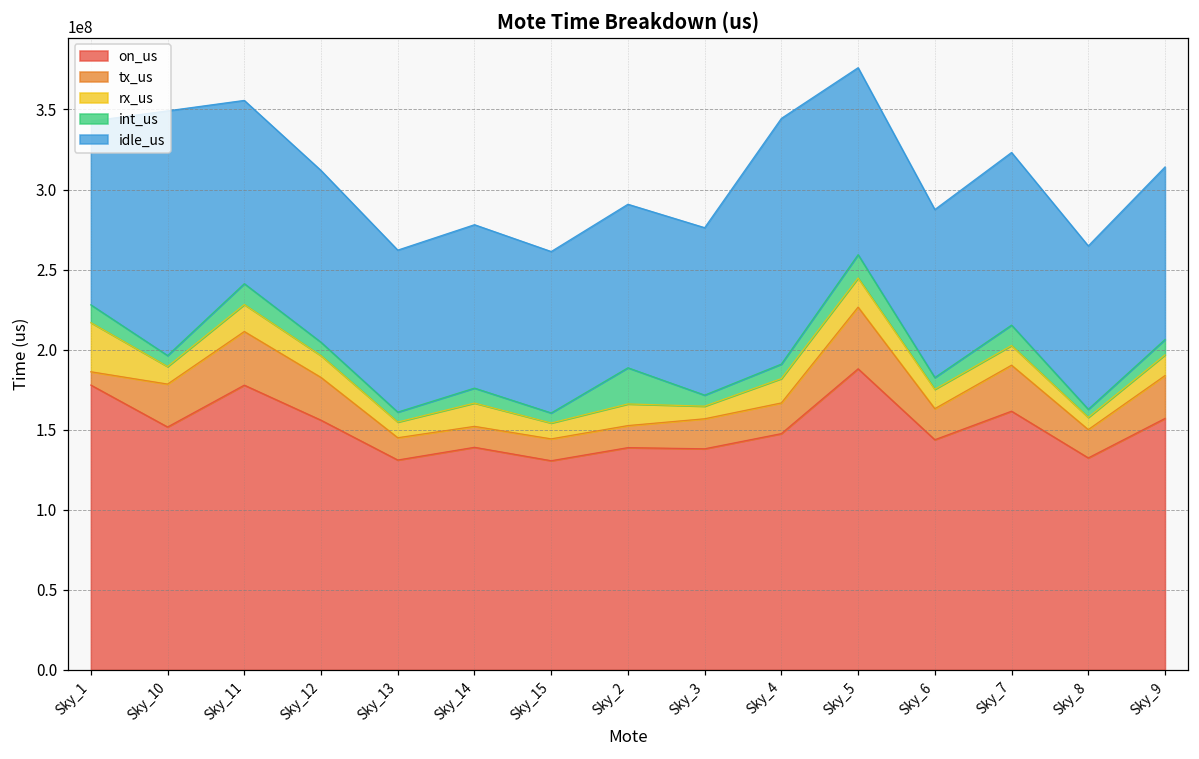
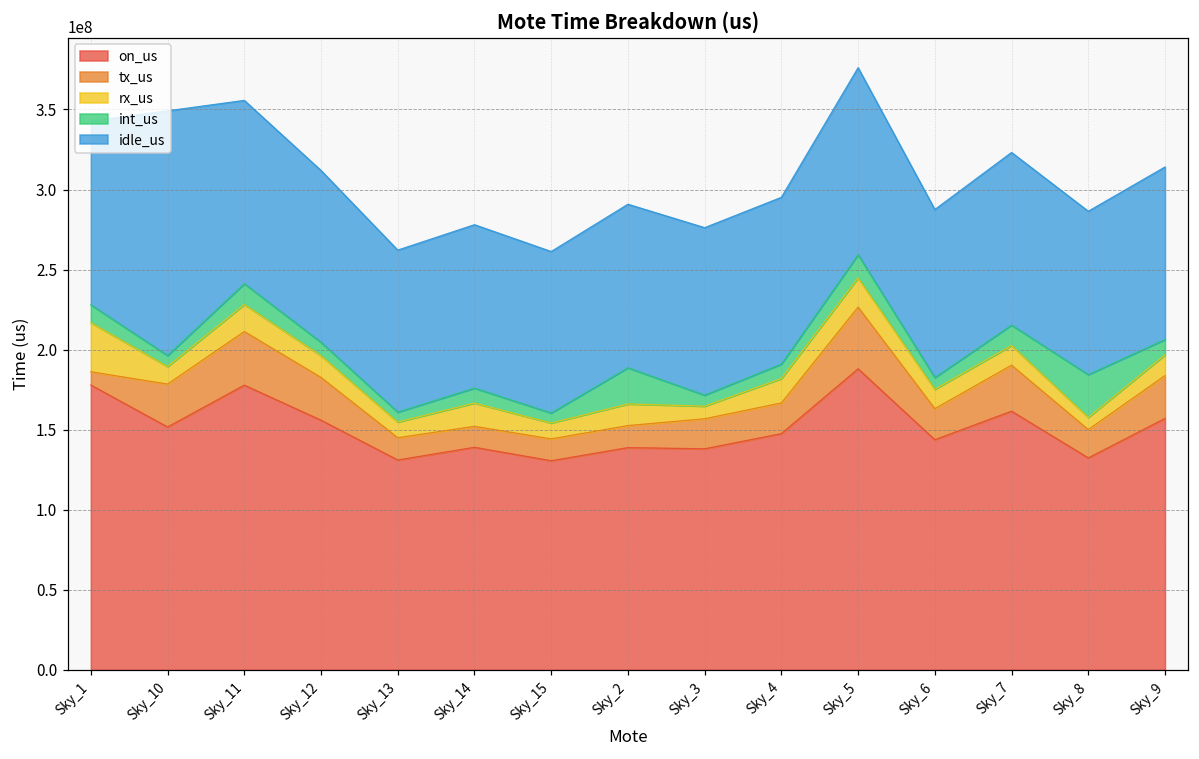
  {
    "rx_us": {
      "Sky_1": 31000000,
      "Sky_10": 11000000,
      "Sky_11": 17000000,
      "Sky_12": 14000000,
      "Sky_13": 10000000,
      "Sky_14": 15000000,
      "Sky_15": 10000000,
      "Sky_2": 14000000,
      "Sky_3": 8000000,
      "Sky_4": 15000000,
      "Sky_5": 18000000,
      "Sky_6": 12000000,
      "Sky_7": 12000000,
      "Sky_8": 8000000,
      "Sky_9": 13000000
    },
    "int_us": {
      "Sky_1": 11000000,
      "Sky_10": 7000000,
      "Sky_11": 13000000,
      "Sky_12": 8000000,
      "Sky_13": 6000000,
      "Sky_14": 9000000,
      "Sky_15": 6000000,
      "Sky_2": 23000000,
      "Sky_3": 7000000,
      "Sky_4": 9000000,
      "Sky_5": 15000000,
      "Sky_6": 7000000,
      "Sky_7": 13000000,
-     "Sky_8": 5000000,
+     "Sky_8": 27000000,
      "Sky_9": 10000000
    },
    "idle_us": {
      "Sky_11": 114000000,
      "Sky_12": 107000000,
      "Sky_13": 101000000,
      "Sky_14": 102000000,
      "Sky_15": 101000000,
      "Sky_2": 102000000,
      "Sky_3": 105000000,
-     "Sky_4": 153000000,
+     "Sky_4": 104000000,
      "Sky_5": 117000000,
      "Sky_6": 105000000,
      "Sky_7": 108000000,
      "Sky_8": 102000000,
      "Sky_9": 108000000
    }
  }
